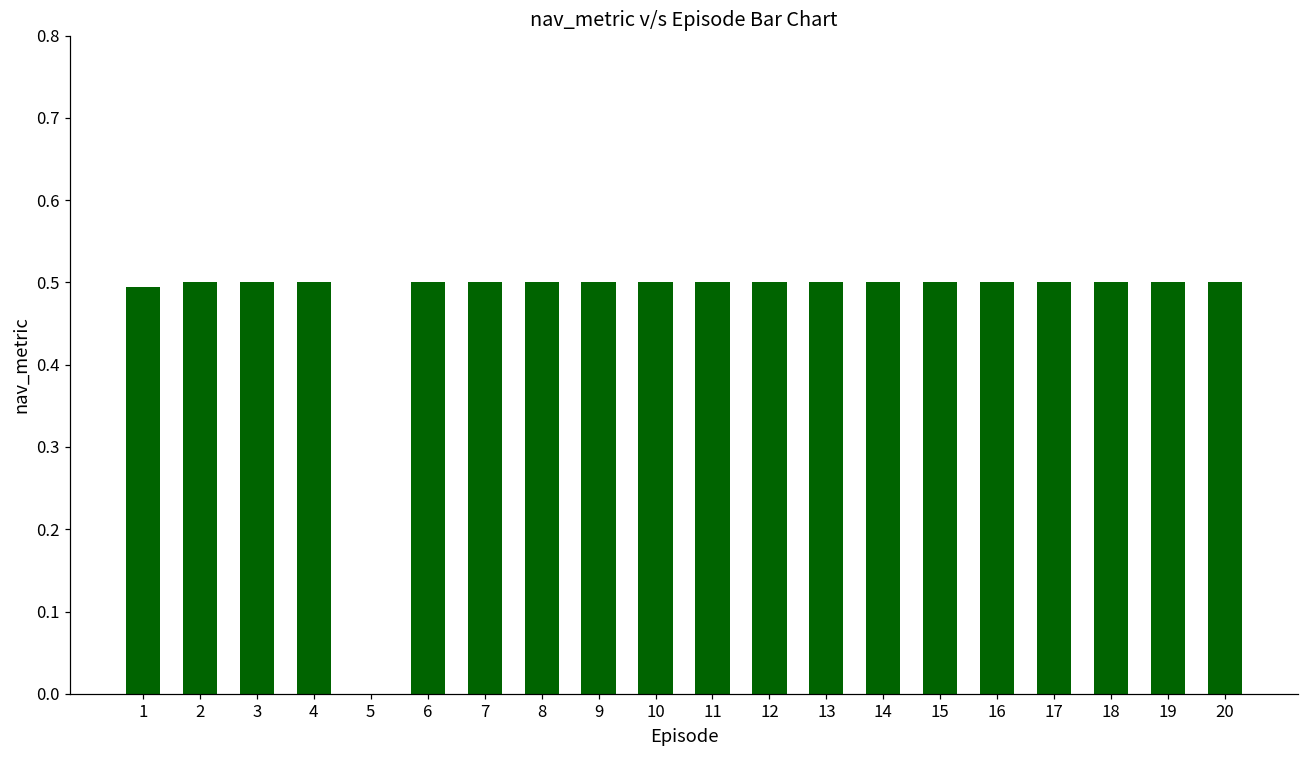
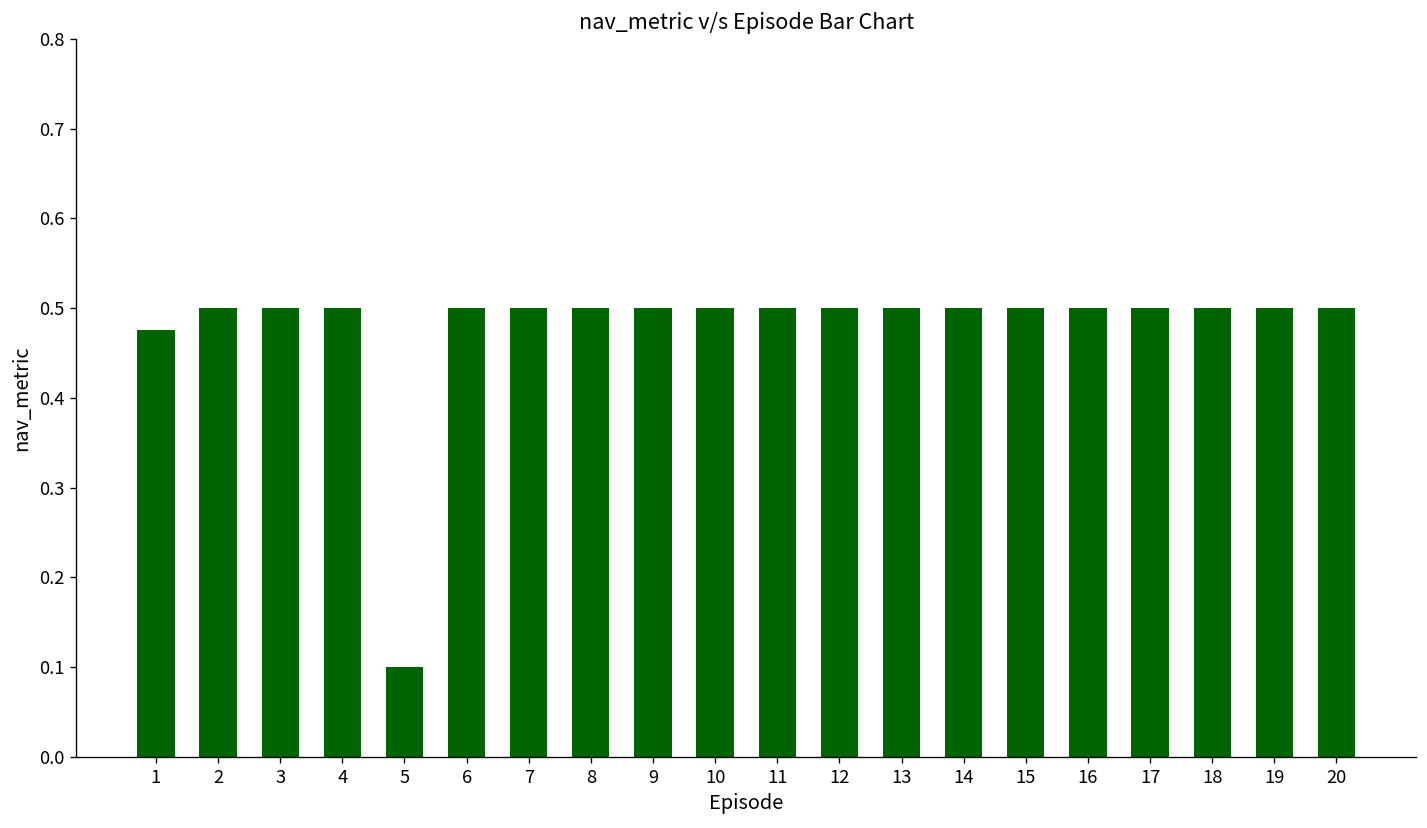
  {
-   "1": 0.49,
+   "1": 0.48,
    "2": 0.50,
    "3": 0.50,
    "4": 0.50,
-   "5": 0.0,
+   "5": 0.1,
    "6": 0.50,
    "7": 0.50,
    "8": 0.50,
    "9": 0.50,
    "10": 0.50,
    "11": 0.50,
    "12": 0.50,
    "13": 0.50,
    "14": 0.50,
    "15": 0.50,
    "16": 0.50,
    "17": 0.50,
    "18": 0.50,
    "19": 0.50,
    "20": 0.50
  }
